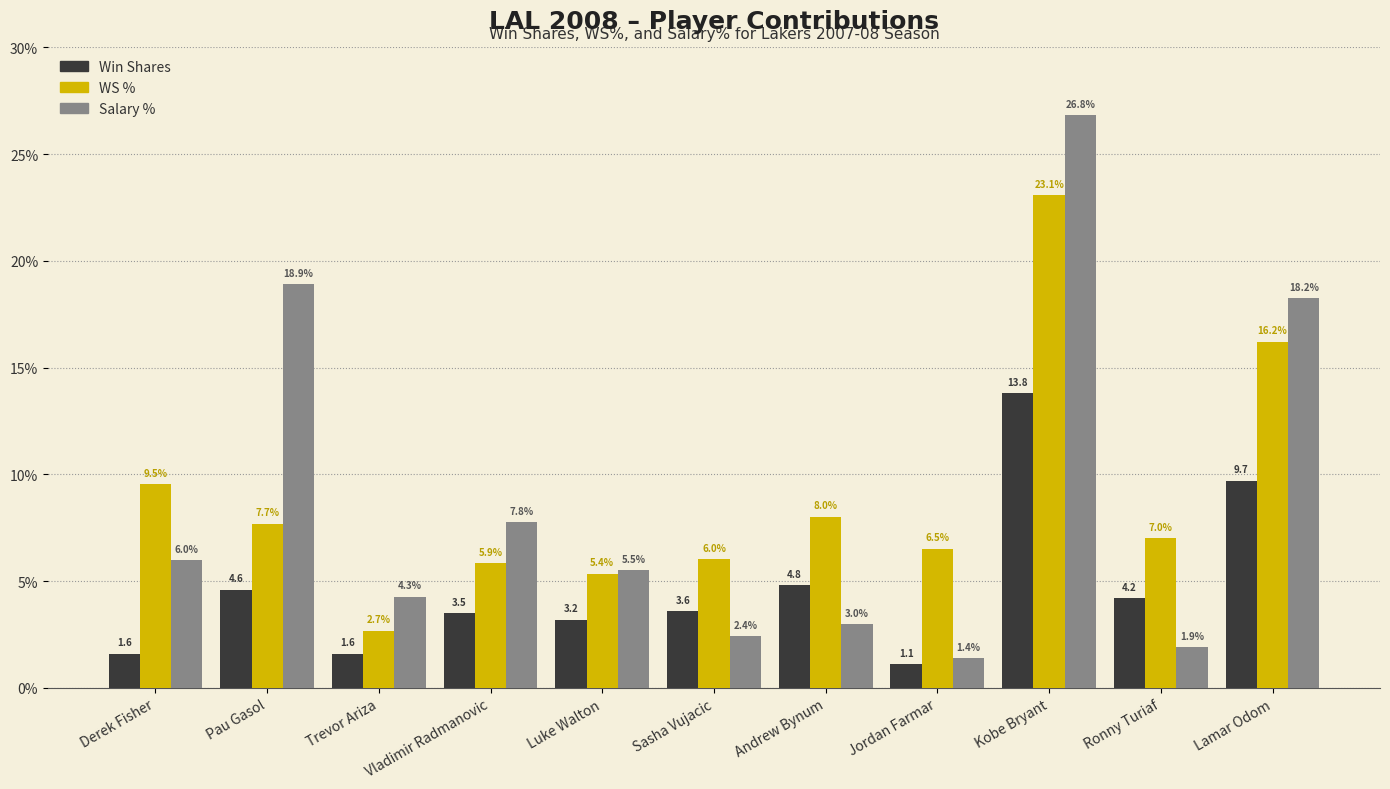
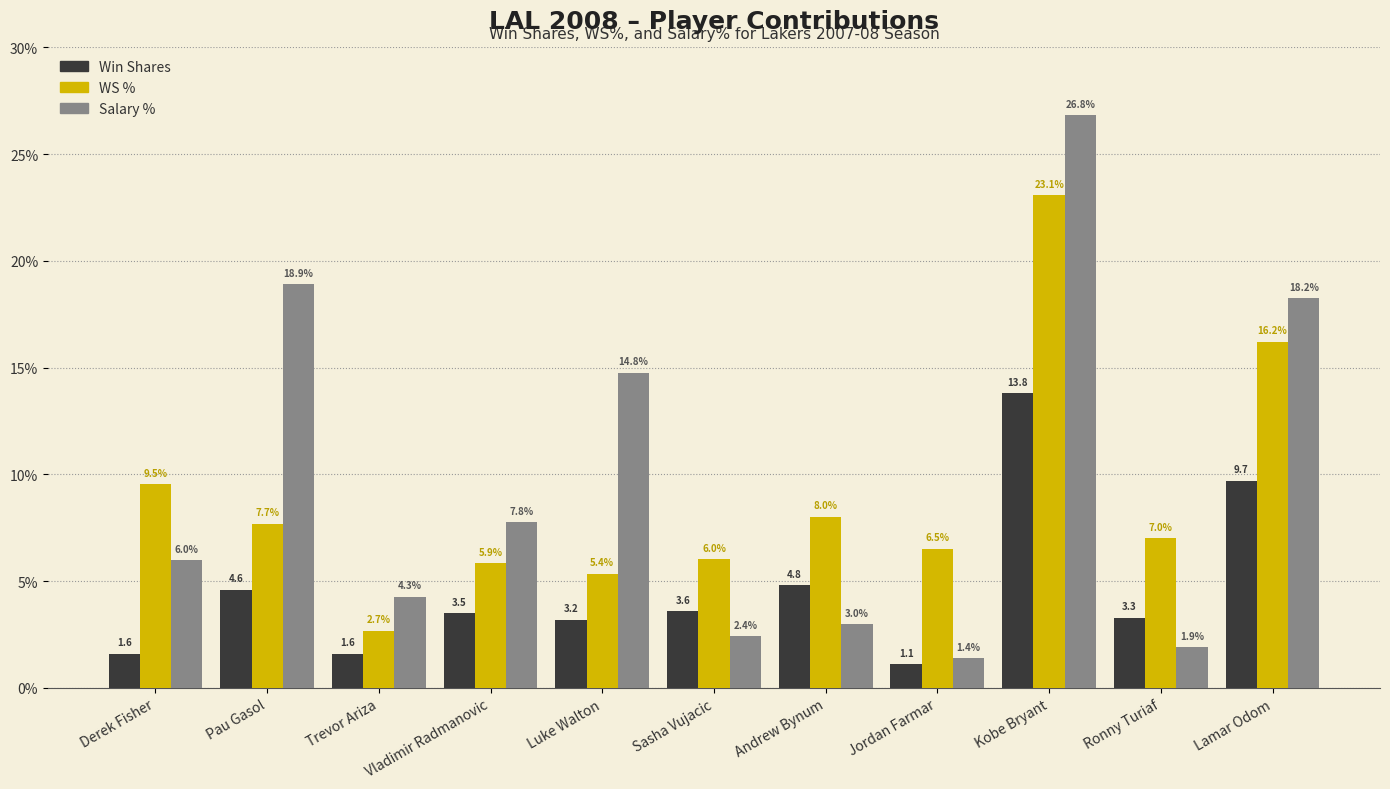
  {
    "Win Shares": {
      "Derek Fisher": "1.6",
      "Pau Gasol": "4.6",
      "Trevor Ariza": "1.6",
      "Vladimir Radmanovic": "3.5",
      "Luke Walton": "3.2",
      "Sasha Vujacic": "3.6",
      "Andrew Bynum": "4.8",
      "Jordan Farmar": "1.1",
      "Kobe Bryant": "13.8",
-     "Ronny Turiaf": "4.2",
+     "Ronny Turiaf": "3.3",
      "Lamar Odom": "9.7"
    },
    "WS %": {
      "Derek Fisher": "9.5%",
      "Pau Gasol": "7.7%",
      "Trevor Ariza": "2.7%",
      "Vladimir Radmanovic": "5.9%",
      "Luke Walton": "5.4%",
      "Sasha Vujacic": "6.0%",
      "Andrew Bynum": "8.0%",
      "Jordan Farmar": "6.5%",
      "Kobe Bryant": "23.1%",
      "Ronny Turiaf": "7.0%",
      "Lamar Odom": "16.2%"
    },
    "Salary %": {
      "Derek Fisher": "6.0%",
      "Pau Gasol": "18.9%",
      "Trevor Ariza": "4.3%",
      "Vladimir Radmanovic": "7.8%",
-     "Luke Walton": "5.5%",
+     "Luke Walton": "14.8%",
      "Sasha Vujacic": "2.4%",
      "Andrew Bynum": "3.0%",
      "Jordan Farmar": "1.4%",
      "Kobe Bryant": "26.8%",
      "Ronny Turiaf": "1.9%",
      "Lamar Odom": "18.2%"
    }
  }
